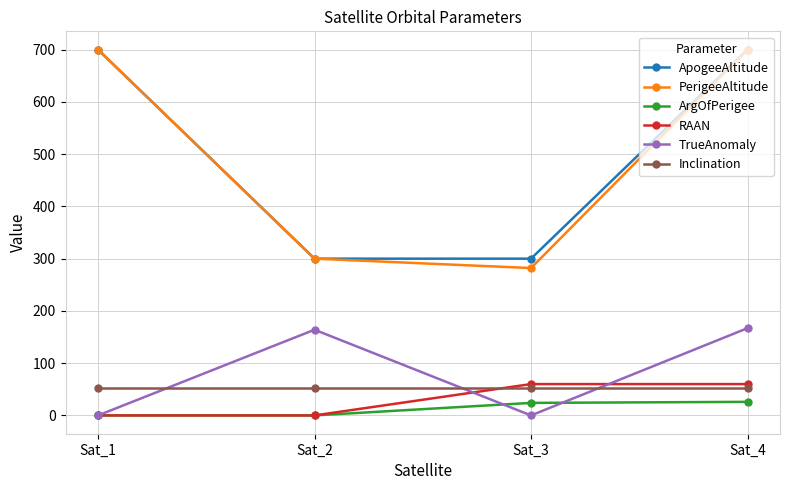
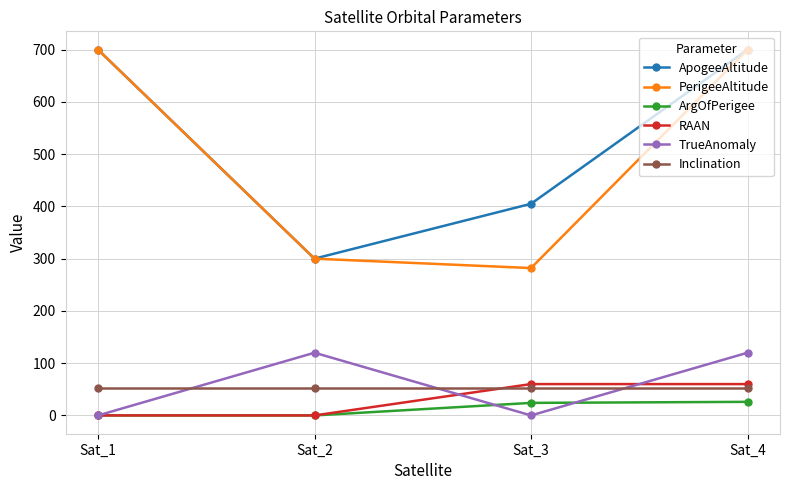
  {
    "ApogeeAltitude": {
-     "Sat_3": 300
+     "Sat_3": 410
    },
    "PerigeeAltitude": {
      "Sat_3": 280
    },
    "ArgOfPerigee": {
      "Sat_3": 20,
      "Sat_4": 30
    },
    "RAAN": {
      "Sat_3": 60,
      "Sat_4": 60
    },
    "TrueAnomaly": {
-     "Sat_2": 160,
+     "Sat_2": 120,
      "Sat_3": 0,
-     "Sat_4": 170
+     "Sat_4": 120
    },
    "Inclination": {
      "Sat_1": 50,
      "Sat_2": 50,
      "Sat_3": 50,
      "Sat_4": 50
    }
  }
